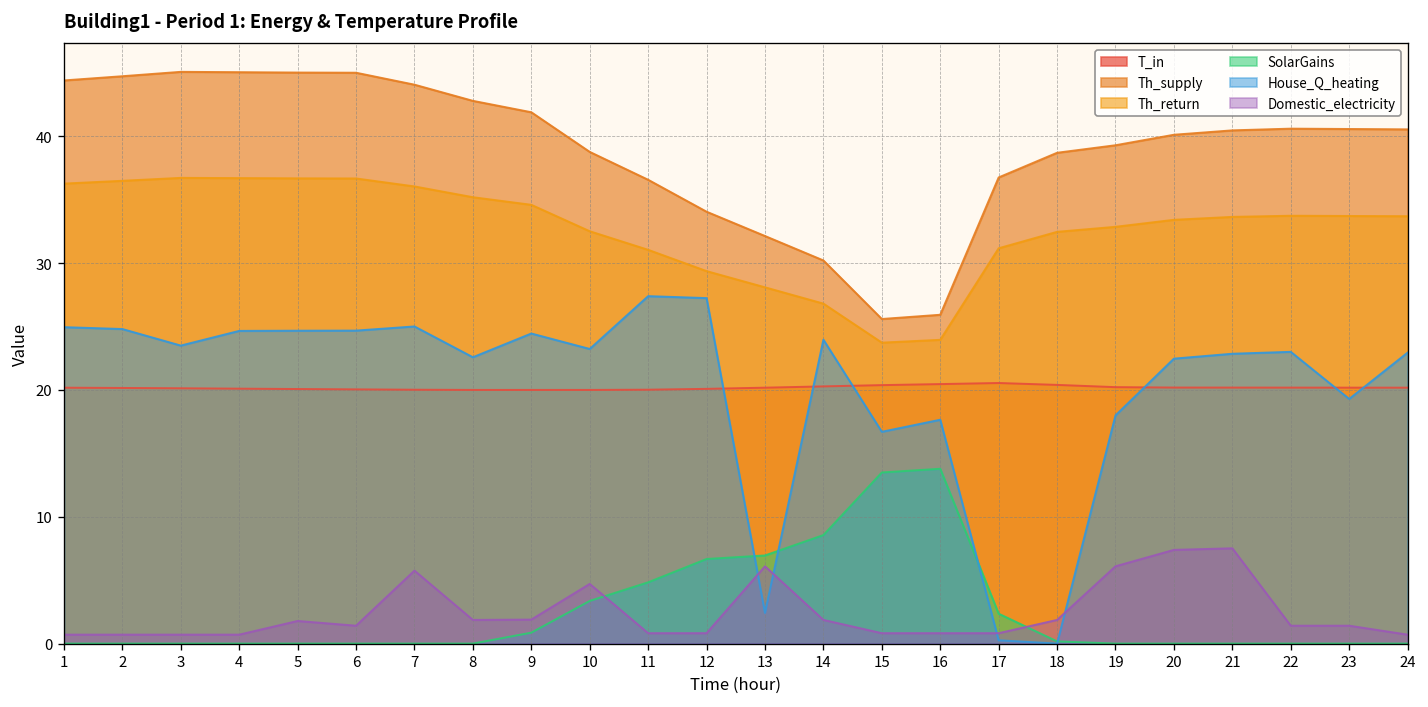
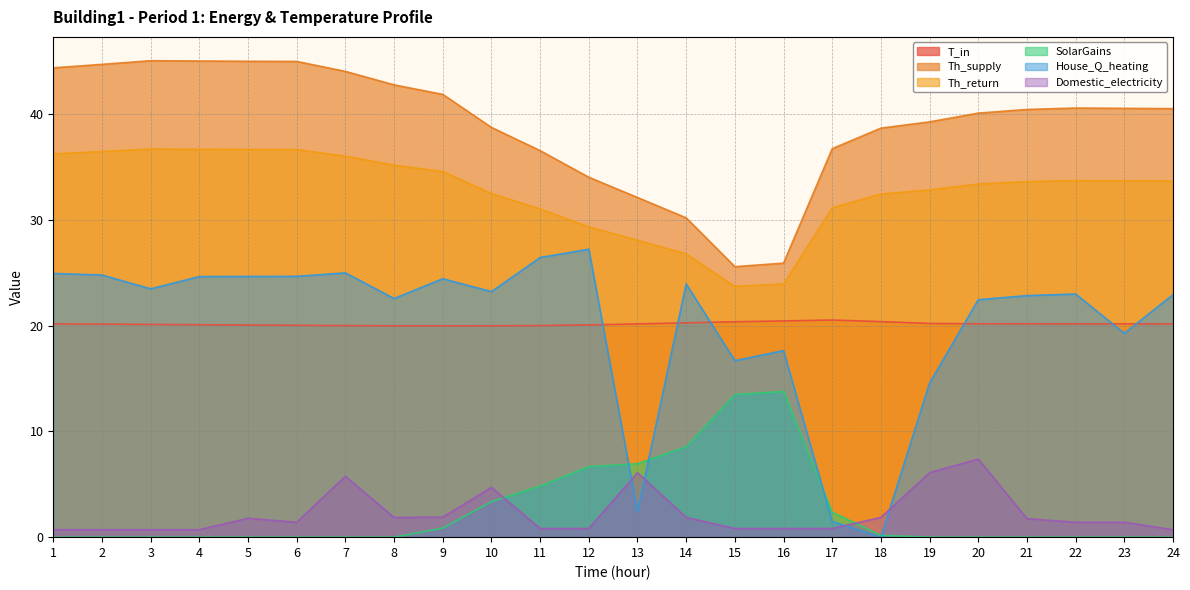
  {
    "SolarGains": {
      "1": 0.0,
      "2": 0.0,
      "3": 0.0,
      "4": 0.0,
      "5": 0.0,
      "6": 0.0,
      "7": 0.0,
      "8": 0.0,
      "9": 0.9,
      "10": 3.4,
      "11": 4.8,
      "12": 6.7,
      "13": 6.9,
      "14": 8.6,
      "15": 13.5,
      "16": 13.8,
      "17": 2.4,
      "19": 0.0,
      "20": 0.0,
      "21": 0.0,
      "22": 0.0,
      "23": 0.0,
      "24": 0.0
    },
    "House_Q_heating": {
      "1": 25.0,
      "2": 24.8,
      "3": 23.5,
      "4": 24.7,
      "5": 24.7,
      "6": 24.7,
      "7": 25.0,
      "8": 22.6,
      "9": 24.4,
      "10": 23.2,
-     "11": 27.4,
+     "11": 26.5,
      "12": 27.2,
      "13": 2.4,
      "14": 24.0,
      "15": 16.7,
      "16": 17.7,
-     "17": 0.3,
-     "19": 18.0,
+     "17": 1.5,
+     "19": 14.6,
      "20": 22.5,
      "21": 22.9,
      "22": 23.0,
      "23": 19.3,
      "24": 22.9
    },
    "Domestic_electricity": {
      "1": 0.7,
      "2": 0.7,
      "3": 0.7,
      "4": 0.7,
      "5": 1.8,
      "6": 1.4,
      "7": 5.8,
      "8": 1.9,
      "9": 1.9,
      "10": 4.7,
      "11": 0.8,
      "12": 0.8,
      "13": 6.1,
      "14": 1.9,
      "15": 0.8,
      "16": 0.8,
      "17": 0.8,
      "18": 1.9,
      "19": 6.1,
      "20": 7.4,
-     "21": 7.5,
+     "21": 1.8,
      "22": 1.4,
      "23": 1.4,
      "24": 0.7
    }
  }
